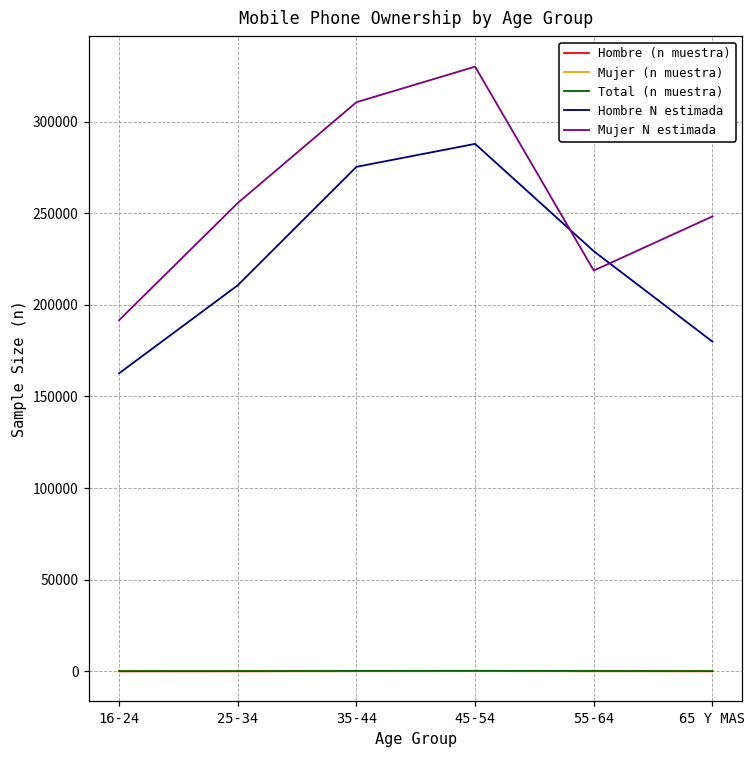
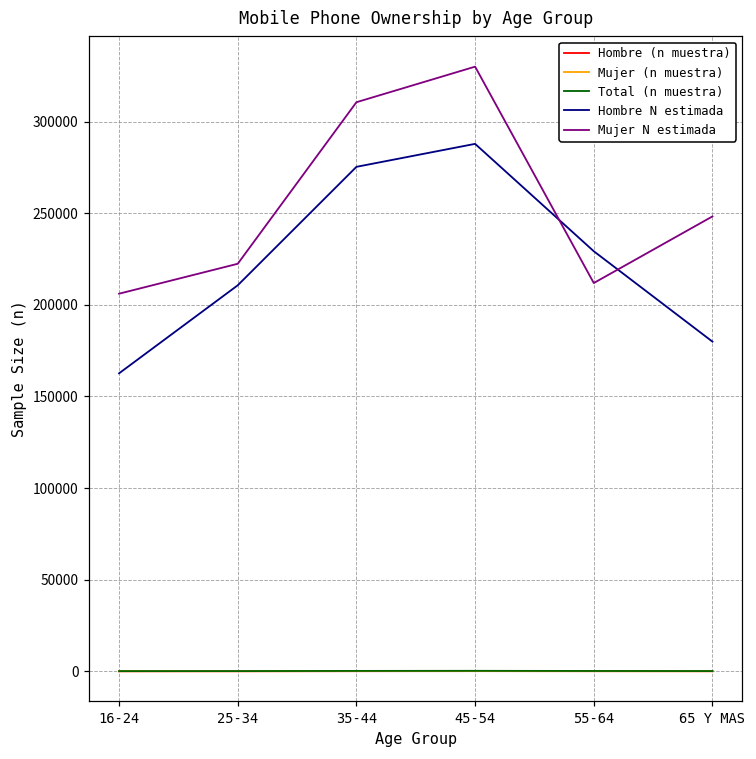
  {
    "Total (n muestra)": {
      "16-24": 0,
      "25-34": 0,
      "35-44": 0,
      "45-54": 0,
      "55-64": 0,
      "65 Y MAS": 0
    },
    "Hombre N estimada": {
      "16-24": 163000,
      "25-34": 211000,
      "35-44": 275000,
      "45-54": 288000,
      "55-64": 229000,
      "65 Y MAS": 180000
    },
    "Mujer N estimada": {
-     "16-24": 192000,
-     "25-34": 256000,
+     "16-24": 206000,
+     "25-34": 222000,
      "35-44": 311000,
      "45-54": 330000,
-     "55-64": 219000,
+     "55-64": 212000,
      "65 Y MAS": 248000
    }
  }
